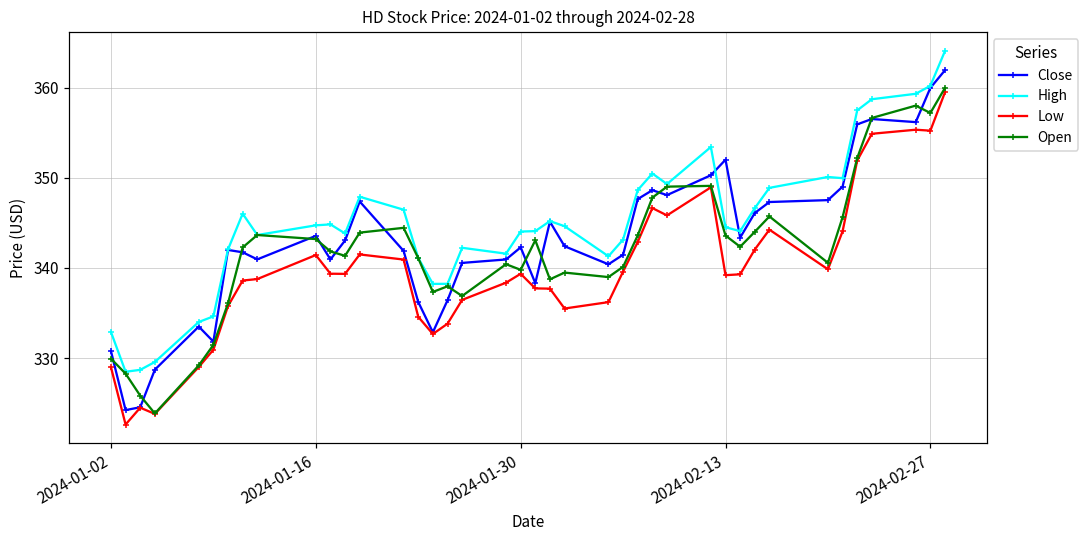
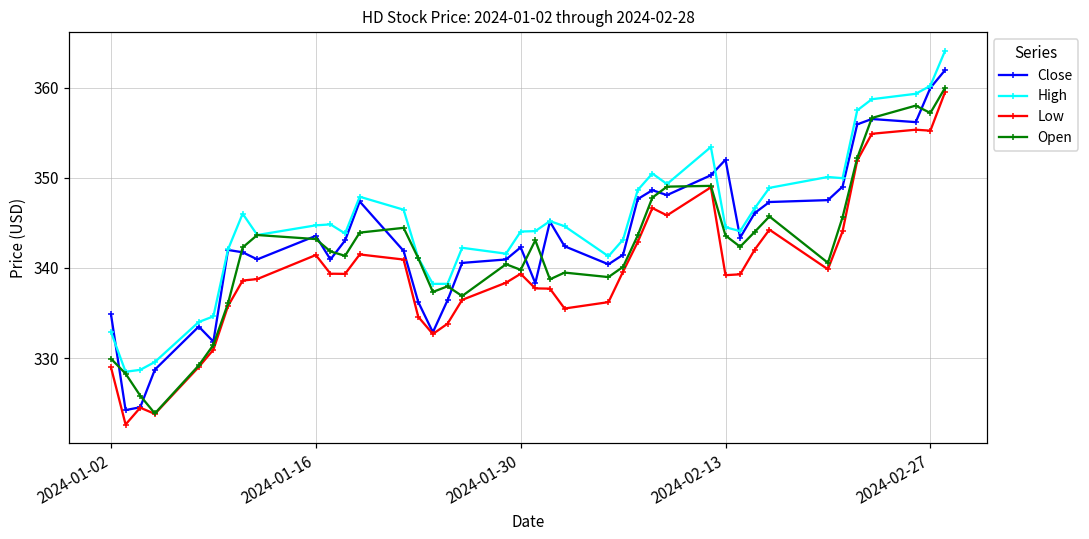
  {
    "Close": {
-     "2024-01-02": 331,
+     "2024-01-02": 335,
      "2024-01-16": 344,
      "2024-01-30": 342,
      "2024-02-13": 352
    },
    "High": {
      "2024-01-02": 333,
      "2024-01-16": 345,
      "2024-01-30": 344,
      "2024-02-13": 345
    },
    "Low": {
      "2024-01-02": 329,
      "2024-01-16": 341,
      "2024-01-30": 339,
      "2024-02-13": 339,
      "2024-02-27": 355
    },
    "Open": {
      "2024-01-02": 330,
      "2024-01-16": 343,
      "2024-01-30": 340,
      "2024-02-13": 344,
      "2024-02-27": 357
    }
  }
